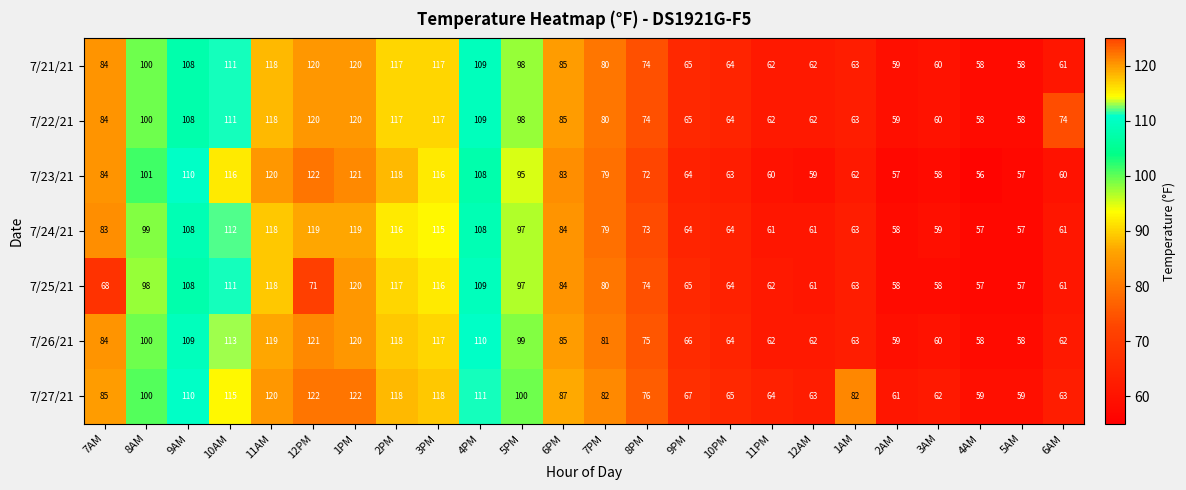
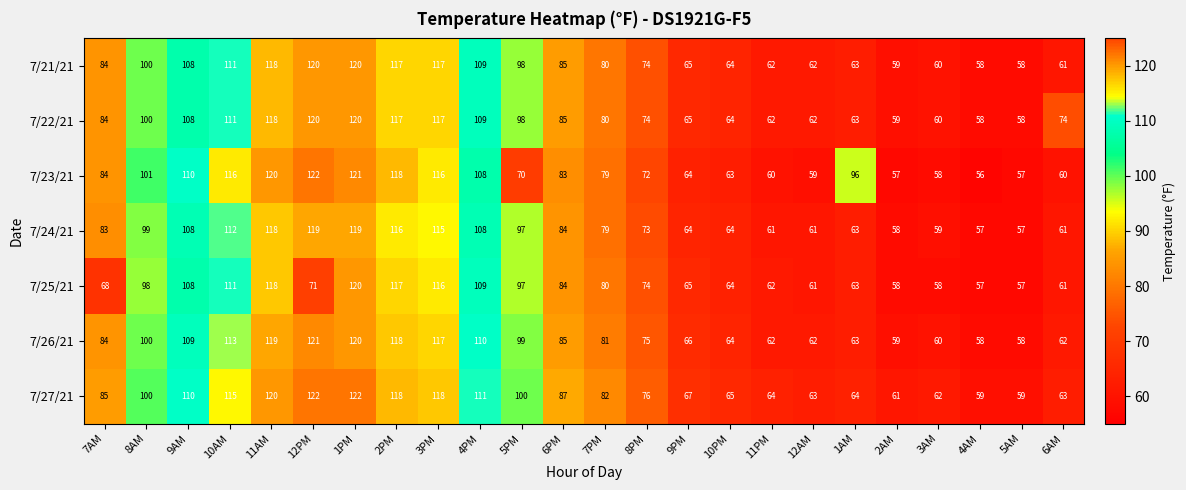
  {
    "7/21/21": {
      "7AM": 84,
      "8AM": 100,
      "9AM": 108,
      "10AM": 111,
      "11AM": 118,
      "12PM": 120,
      "1PM": 120,
      "2PM": 117,
      "3PM": 117,
      "4PM": 109,
      "5PM": 98,
      "6PM": 85,
      "7PM": 80,
      "8PM": 74,
      "9PM": 65,
      "10PM": 64,
      "11PM": 62,
      "12AM": 62,
      "1AM": 63,
      "2AM": 59,
      "3AM": 60,
      "4AM": 58,
      "5AM": 58,
      "6AM": 61
    },
    "7/22/21": {
      "7AM": 84,
      "8AM": 100,
      "9AM": 108,
      "10AM": 111,
      "11AM": 118,
      "12PM": 120,
      "1PM": 120,
      "2PM": 117,
      "3PM": 117,
      "4PM": 109,
      "5PM": 98,
      "6PM": 85,
      "7PM": 80,
      "8PM": 74,
      "9PM": 65,
      "10PM": 64,
      "11PM": 62,
      "12AM": 62,
      "1AM": 63,
      "2AM": 59,
      "3AM": 60,
      "4AM": 58,
      "5AM": 58,
      "6AM": 74
    },
    "7/23/21": {
      "7AM": 84,
      "8AM": 101,
      "9AM": 110,
      "10AM": 116,
      "11AM": 120,
      "12PM": 122,
      "1PM": 121,
      "2PM": 118,
      "3PM": 116,
      "4PM": 108,
-     "5PM": 95,
+     "5PM": 70,
      "6PM": 83,
      "7PM": 79,
      "8PM": 72,
      "9PM": 64,
      "10PM": 63,
      "11PM": 60,
      "12AM": 59,
-     "1AM": 62,
+     "1AM": 96,
      "2AM": 57,
      "3AM": 58,
      "4AM": 56,
      "5AM": 57,
      "6AM": 60
    },
    "7/24/21": {
      "7AM": 83,
      "8AM": 99,
      "9AM": 108,
      "10AM": 112,
      "11AM": 118,
      "12PM": 119,
      "1PM": 119,
      "2PM": 116,
      "3PM": 115,
      "4PM": 108,
      "5PM": 97,
      "6PM": 84,
      "7PM": 79,
      "8PM": 73,
      "9PM": 64,
      "10PM": 64,
      "11PM": 61,
      "12AM": 61,
      "1AM": 63,
      "2AM": 58,
      "3AM": 59,
      "4AM": 57,
      "5AM": 57,
      "6AM": 61
    },
    "7/25/21": {
      "7AM": 68,
      "8AM": 98,
      "9AM": 108,
      "10AM": 111,
      "11AM": 118,
      "12PM": 71,
      "1PM": 120,
      "2PM": 117,
      "3PM": 116,
      "4PM": 109,
      "5PM": 97,
      "6PM": 84,
      "7PM": 80,
      "8PM": 74,
      "9PM": 65,
      "10PM": 64,
      "11PM": 62,
      "12AM": 61,
      "1AM": 63,
      "2AM": 58,
      "3AM": 58,
      "4AM": 57,
      "5AM": 57,
      "6AM": 61
    },
    "7/26/21": {
      "7AM": 84,
      "8AM": 100,
      "9AM": 109,
      "10AM": 113,
      "11AM": 119,
      "12PM": 121,
      "1PM": 120,
      "2PM": 118,
      "3PM": 117,
      "4PM": 110,
      "5PM": 99,
      "6PM": 85,
      "7PM": 81,
      "8PM": 75,
      "9PM": 66,
      "10PM": 64,
      "11PM": 62,
      "12AM": 62,
      "1AM": 63,
      "2AM": 59,
      "3AM": 60,
      "4AM": 58,
      "5AM": 58,
      "6AM": 62
    },
    "7/27/21": {
      "7AM": 85,
      "8AM": 100,
      "9AM": 110,
      "10AM": 115,
      "11AM": 120,
      "12PM": 122,
      "1PM": 122,
      "2PM": 118,
      "3PM": 118,
      "4PM": 111,
      "5PM": 100,
      "6PM": 87,
      "7PM": 82,
      "8PM": 76,
      "9PM": 67,
      "10PM": 65,
      "11PM": 64,
      "12AM": 63,
-     "1AM": 82,
+     "1AM": 64,
      "2AM": 61,
      "3AM": 62,
      "4AM": 59,
      "5AM": 59,
      "6AM": 63
    }
  }
